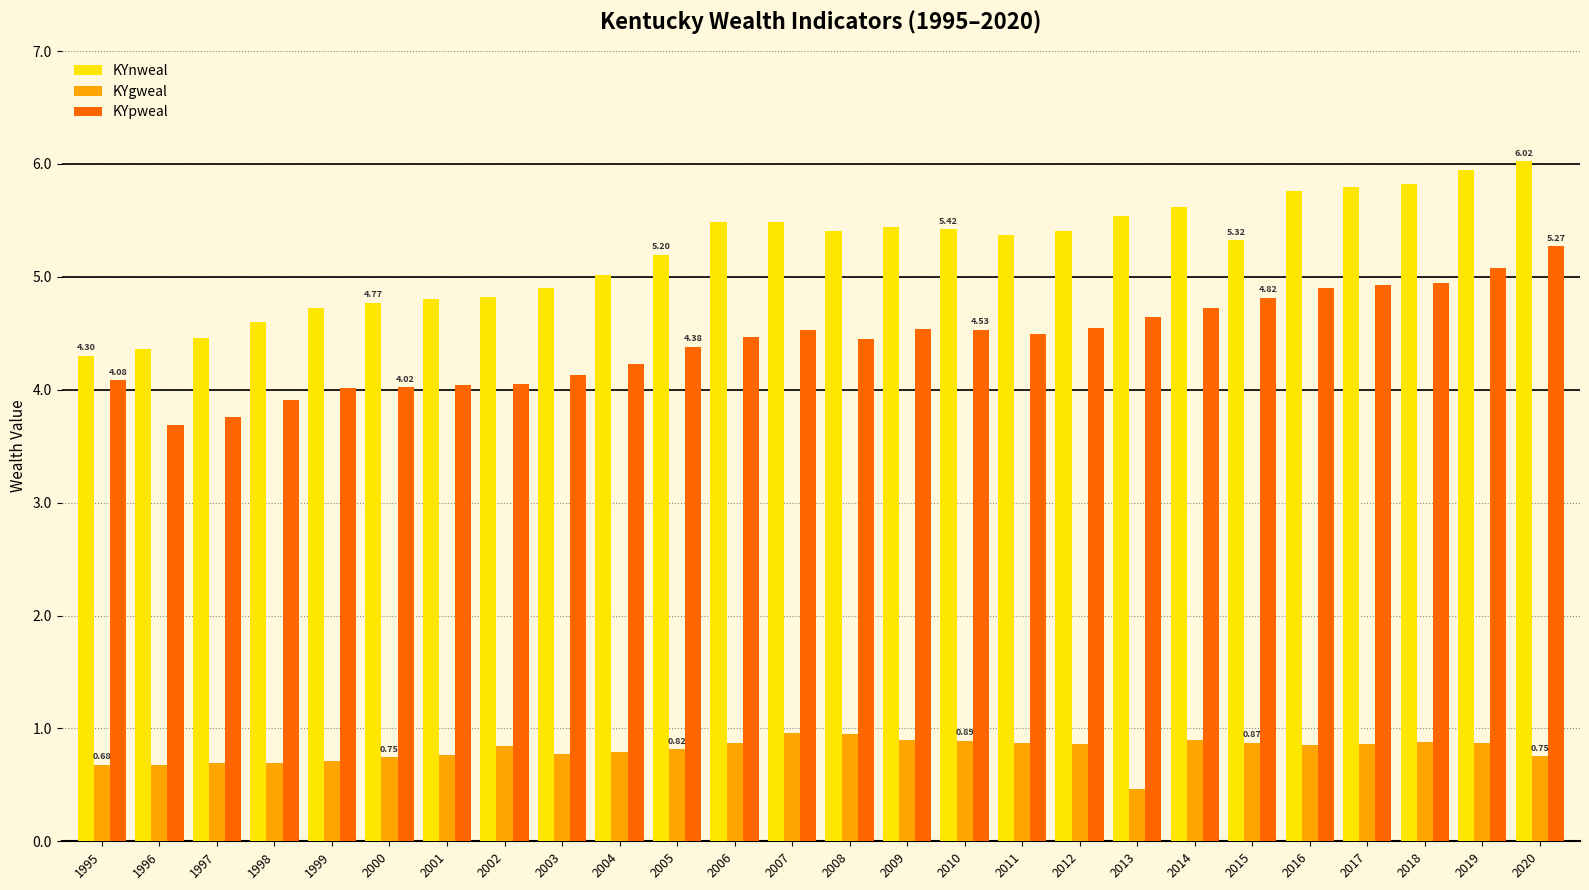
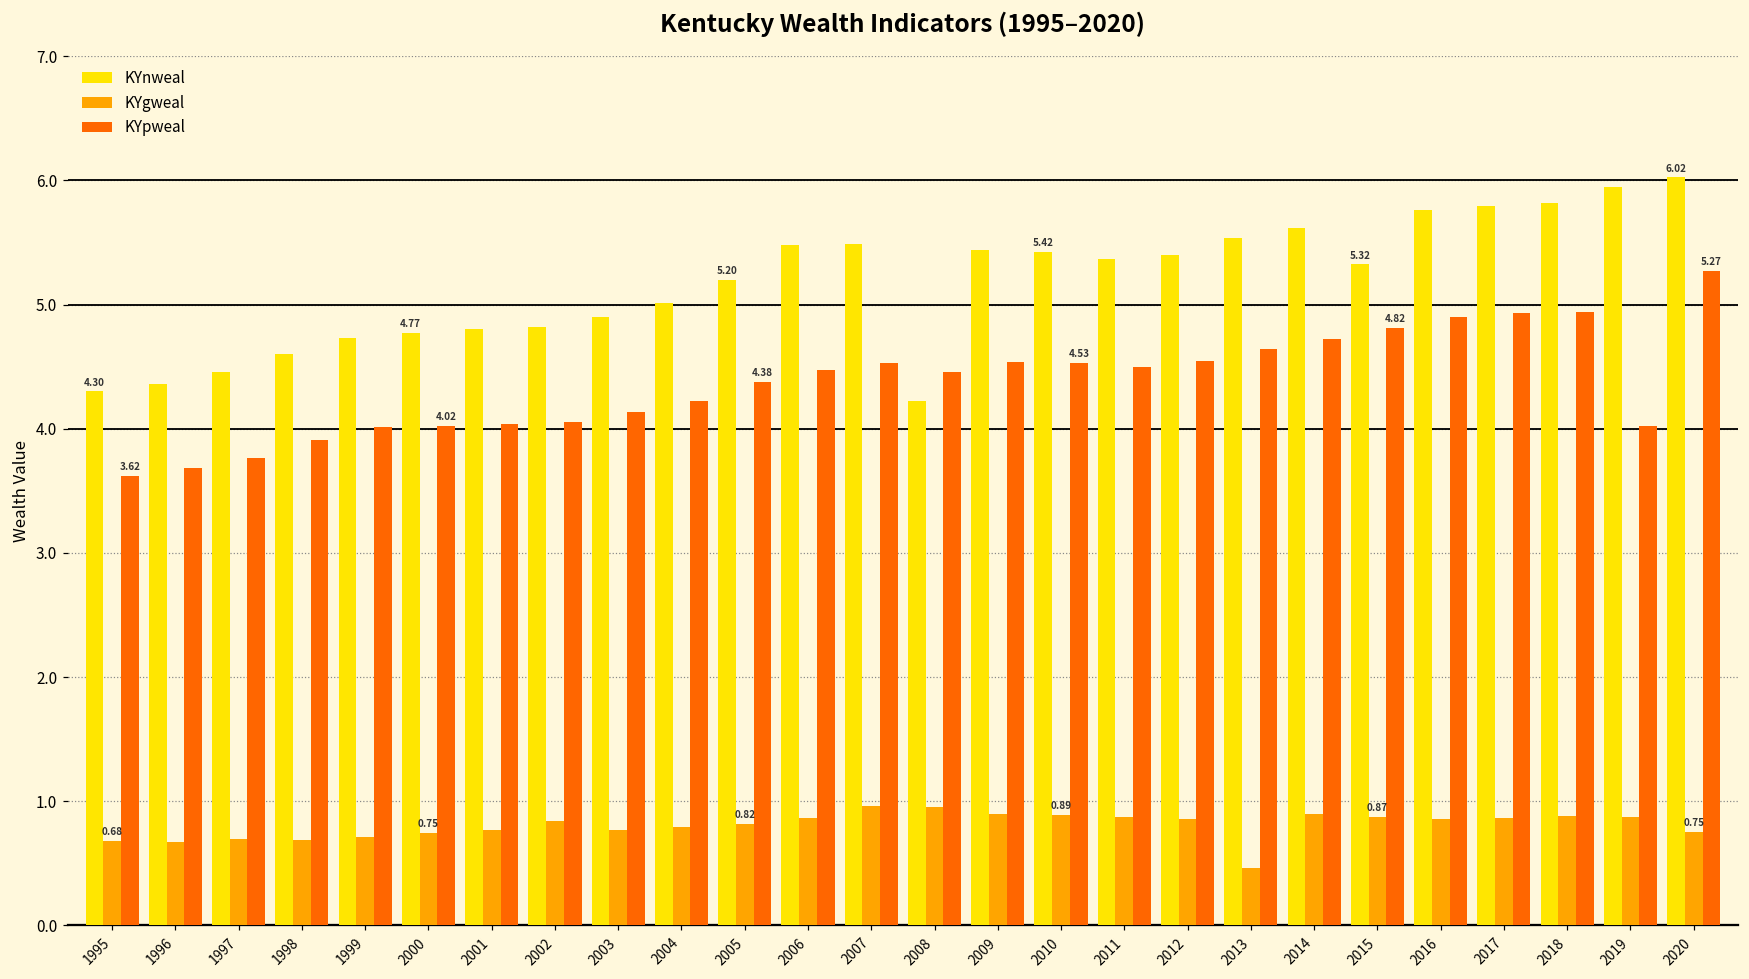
  {
    "KYnweal": {
      "1996": 4.36,
      "1997": 4.46,
      "1998": 4.60,
      "1999": 4.73,
      "2001": 4.81,
      "2002": 4.82,
      "2003": 4.90,
      "2004": 5.02,
      "2006": 5.48,
      "2007": 5.49,
-     "2008": 5.40,
+     "2008": 4.23,
      "2009": 5.44,
      "2011": 5.37,
      "2012": 5.40,
      "2013": 5.53,
      "2014": 5.62,
      "2016": 5.76,
      "2017": 5.80,
      "2018": 5.82,
      "2019": 5.95
    },
    "KYgweal": {
      "1995": 0.68,
      "2000": 0.75,
      "2005": 0.82,
      "2010": 0.89,
      "2015": 0.87,
      "2020": 0.75
    },
    "KYpweal": {
-     "1995": 4.08,
+     "1995": 3.62,
      "2000": 4.02,
      "2005": 4.38,
      "2010": 4.53,
      "2015": 4.82,
-     "2019": 5.08,
+     "2019": 4.02,
      "2020": 5.27
    }
  }
